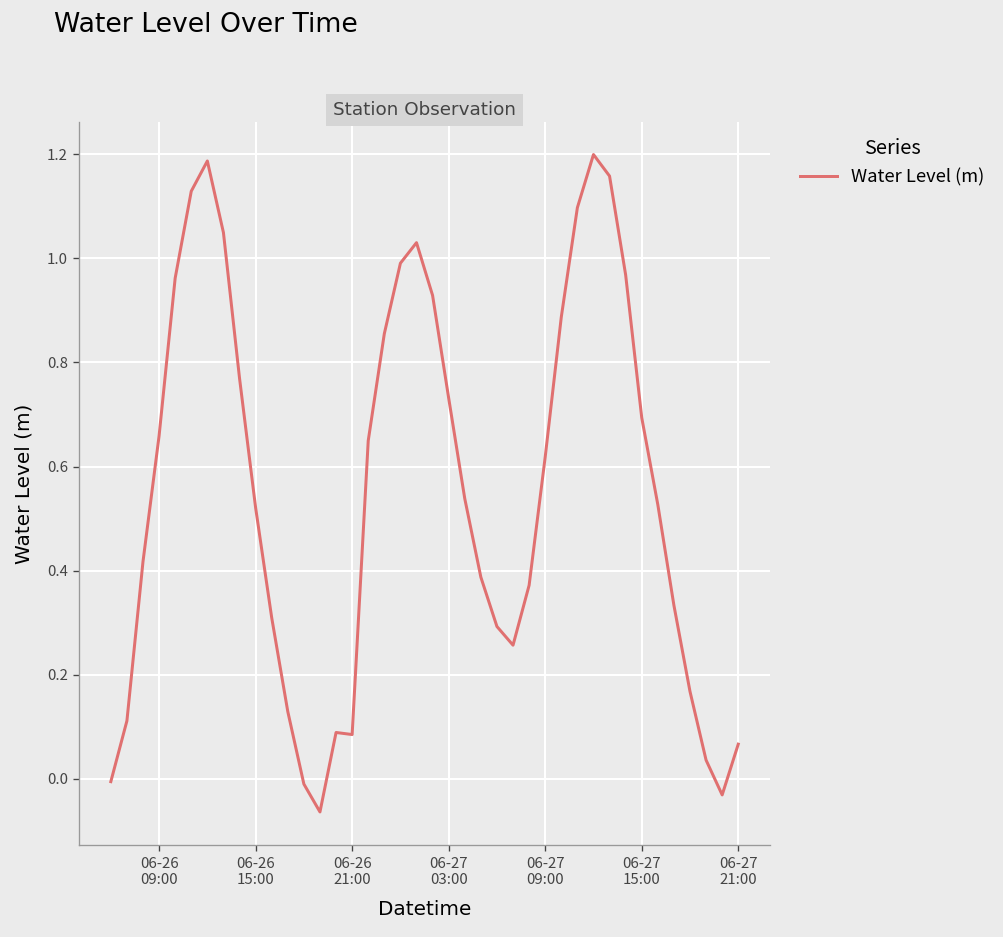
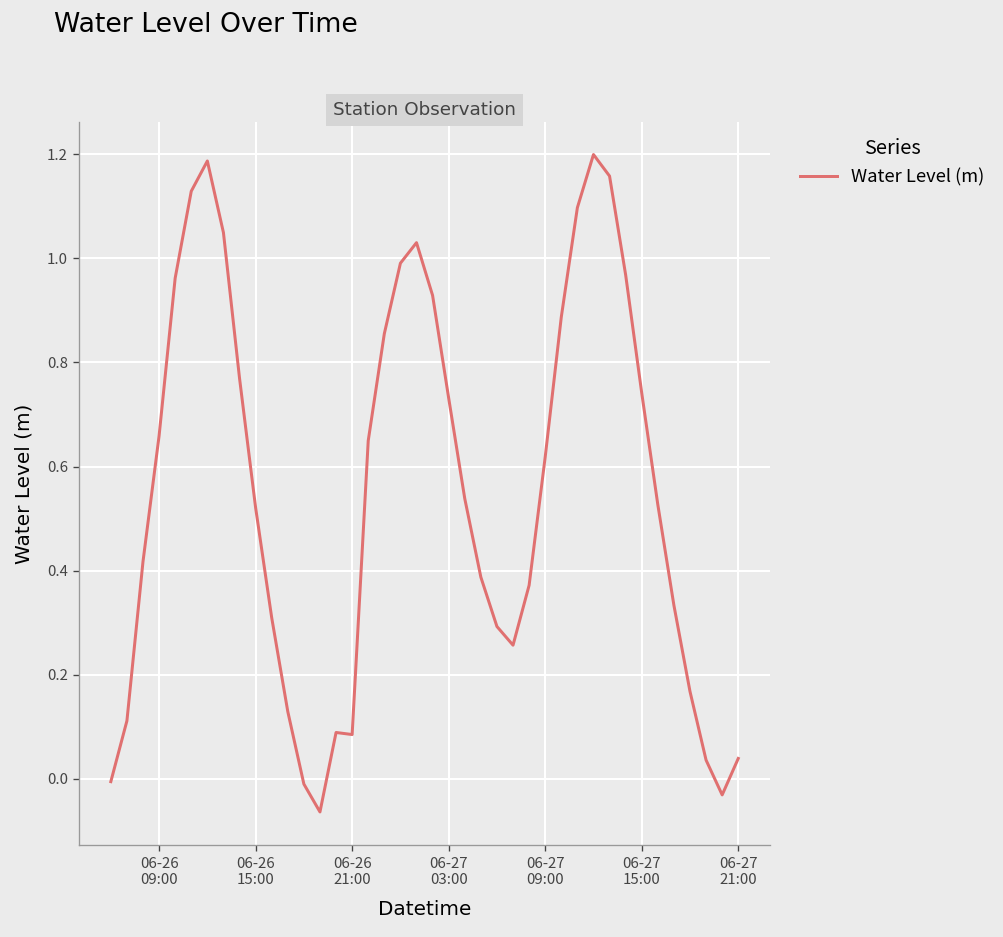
  {
    "06-26 09:00": 0.66,
    "06-26 15:00": 0.52,
    "06-26 21:00": 0.09,
    "06-27 03:00": 0.73,
    "06-27 09:00": 0.62,
-   "06-27 15:00": 0.69,
-   "06-27 21:00": 0.07
+   "06-27 15:00": 0.74,
+   "06-27 21:00": 0.04
  }
